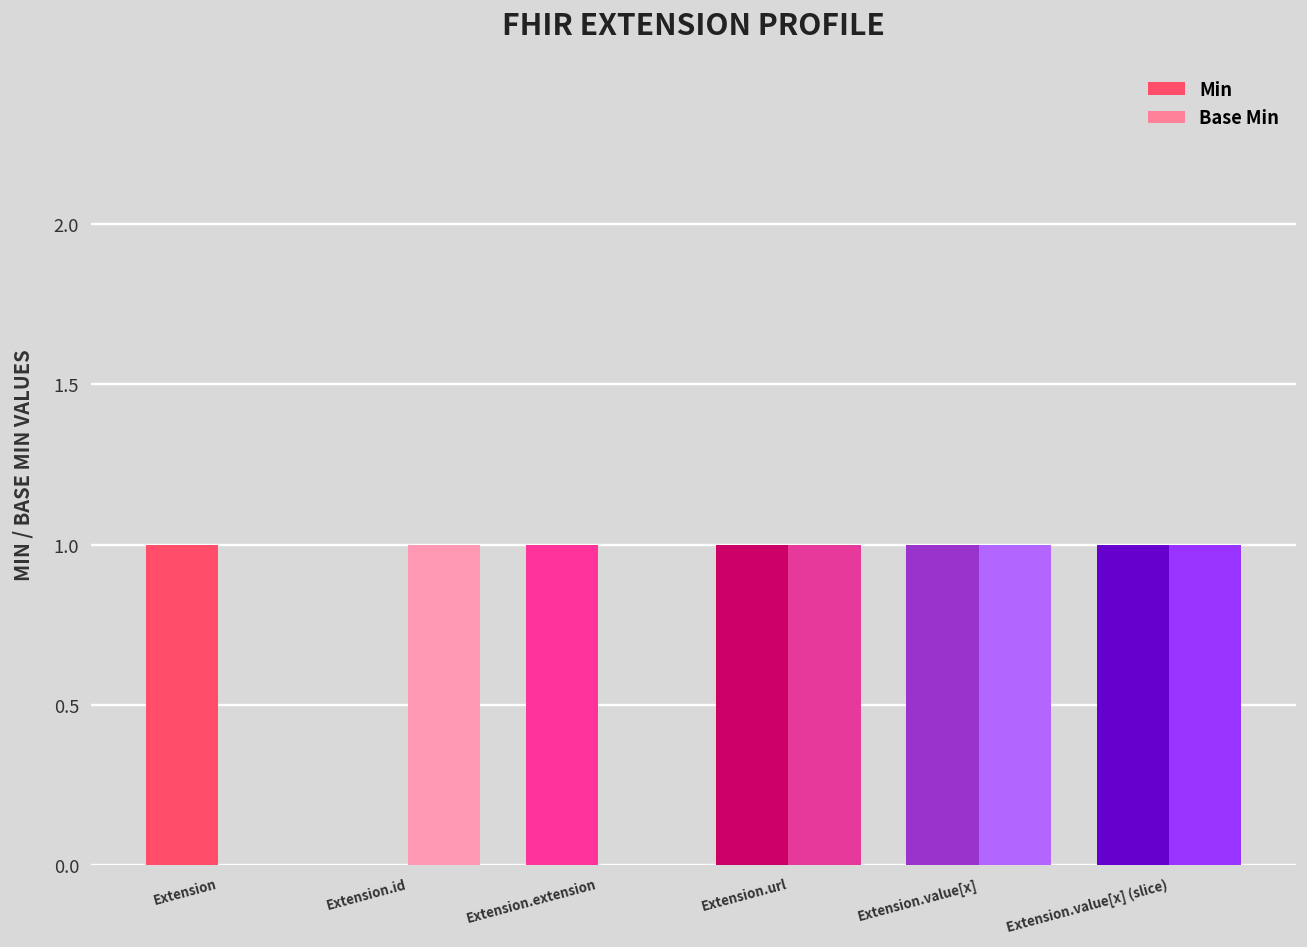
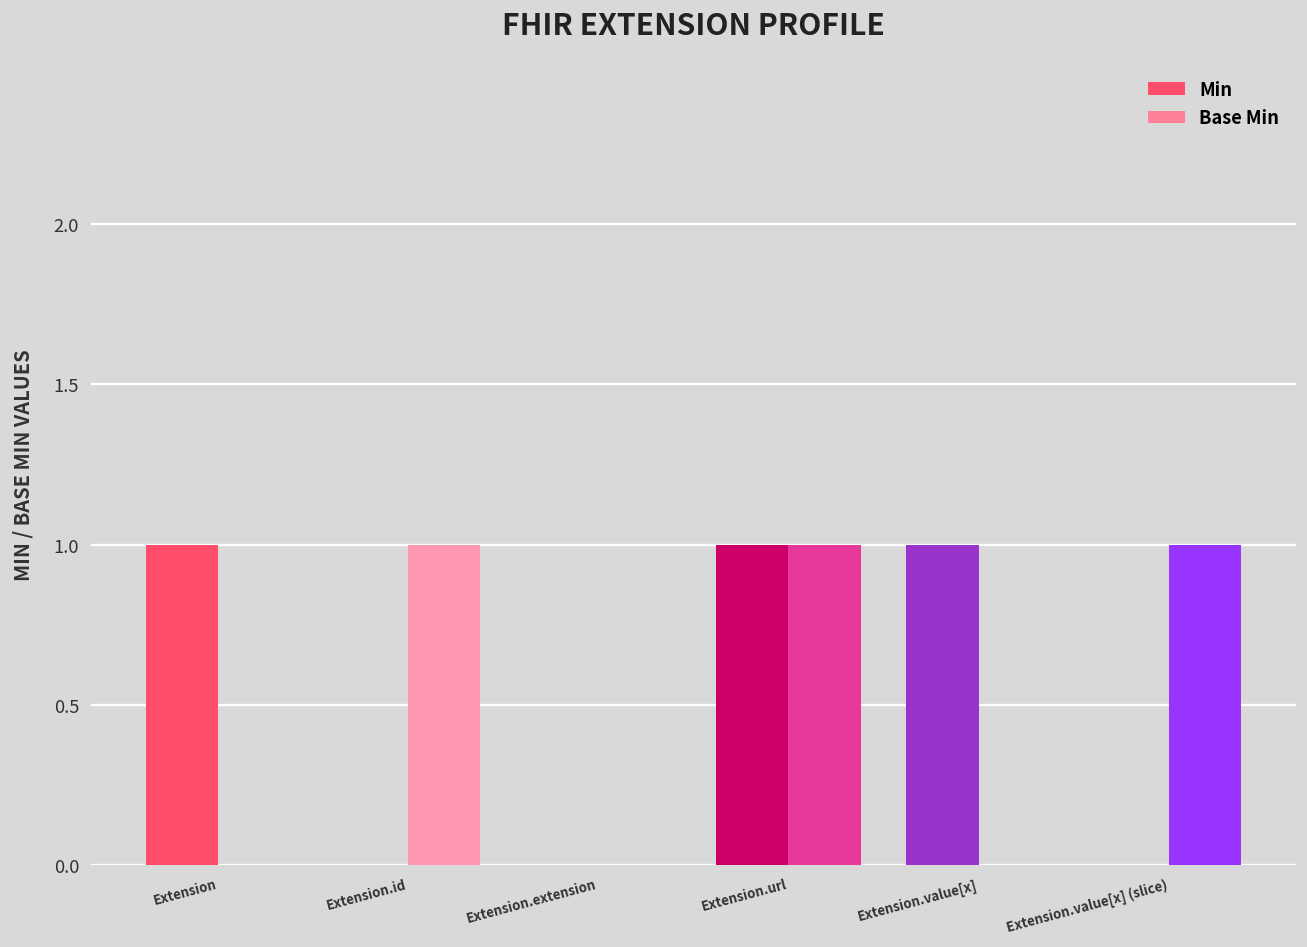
  {
    "Min": {
      "Extension": 1,
      "Extension.id": 0,
-     "Extension.extension": 1,
+     "Extension.extension": 0,
      "Extension.url": 1,
      "Extension.value[x]": 1,
-     "Extension.value[x] (slice)": 1
+     "Extension.value[x] (slice)": 0
    },
    "Base Min": {
      "Extension": 0,
      "Extension.id": 1,
      "Extension.extension": 0,
      "Extension.url": 1,
-     "Extension.value[x]": 1,
+     "Extension.value[x]": 0,
      "Extension.value[x] (slice)": 1
    }
  }
